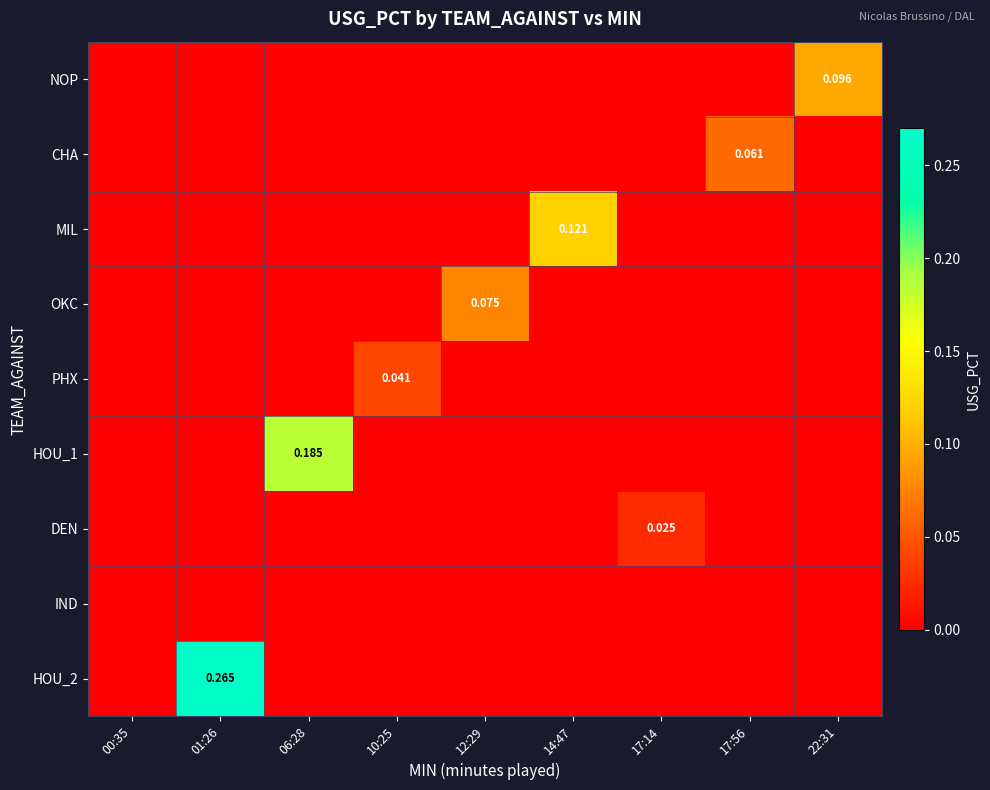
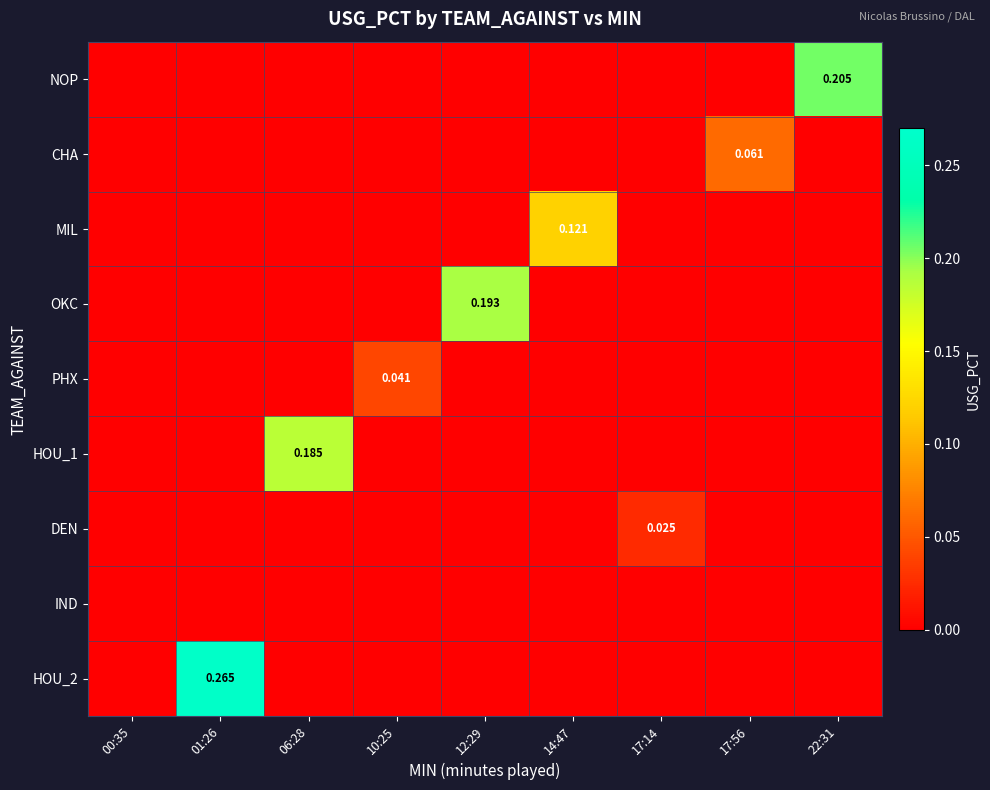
  {
    "NOP": {
-     "22:31": 0.096
+     "22:31": 0.205
    },
    "CHA": {
      "17:56": 0.061
    },
    "MIL": {
      "14:47": 0.121
    },
    "OKC": {
-     "12:29": 0.075
+     "12:29": 0.193
    },
    "PHX": {
      "10:25": 0.041
    },
    "HOU_1": {
      "06:28": 0.185
    },
    "DEN": {
      "17:14": 0.025
    },
    "HOU_2": {
      "01:26": 0.265
    }
  }
